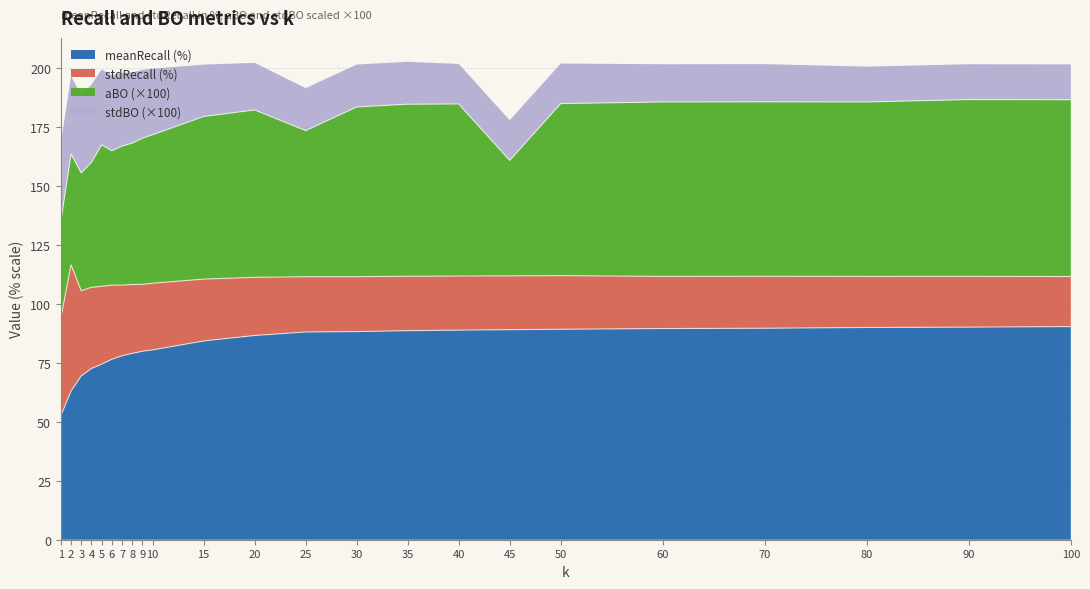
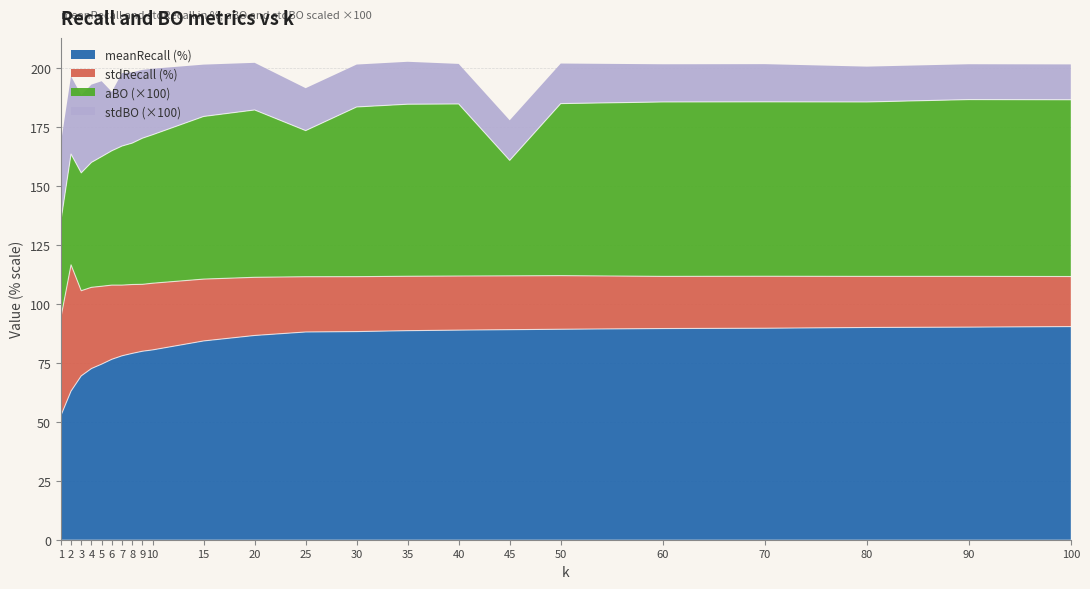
  {
    "meanRecall (%)": {
      "1": 53,
      "2": 63,
      "3": 70,
      "4": 73,
      "5": 75,
      "6": 77,
      "7": 78,
      "8": 79,
      "9": 80,
      "10": 81,
      "15": 84,
      "20": 87,
      "25": 88,
      "30": 88,
      "35": 89,
      "40": 89,
      "45": 89,
      "50": 89,
      "60": 90,
      "70": 90,
      "80": 90,
      "90": 90,
      "100": 90
    },
    "stdRecall (%)": {
      "1": 42,
      "2": 54,
      "3": 36,
      "4": 34,
      "5": 33,
      "6": 31,
      "7": 30,
      "8": 29,
      "9": 28,
      "10": 28,
      "15": 26,
      "20": 25,
      "25": 23,
      "30": 23,
      "35": 23,
      "40": 23,
      "45": 23,
      "50": 23,
      "60": 22,
      "70": 22,
      "80": 22,
      "90": 22,
      "100": 21
    },
    "aBO (×100)": {
      "1": 41,
      "2": 47,
      "3": 50,
      "4": 53,
-     "5": 60,
+     "5": 55,
      "6": 57,
      "7": 59,
      "8": 60,
      "9": 62,
      "10": 63,
      "15": 69,
      "20": 71,
      "25": 62,
      "30": 72,
      "35": 73,
      "40": 73,
      "45": 49,
      "50": 73,
      "60": 74,
      "70": 74,
      "80": 74,
      "90": 75,
      "100": 75
    },
    "stdBO (×100)": {
      "1": 33,
      "2": 33,
      "3": 33,
      "4": 33,
      "5": 32,
-     "6": 32,
+     "6": 25,
      "7": 31,
      "8": 30,
      "9": 29,
      "10": 28,
      "15": 22,
      "20": 20,
      "25": 18,
      "30": 18,
      "35": 18,
      "40": 17,
      "45": 17,
      "50": 17,
      "60": 16,
      "70": 16,
      "80": 15,
      "90": 15,
      "100": 15
    }
  }
